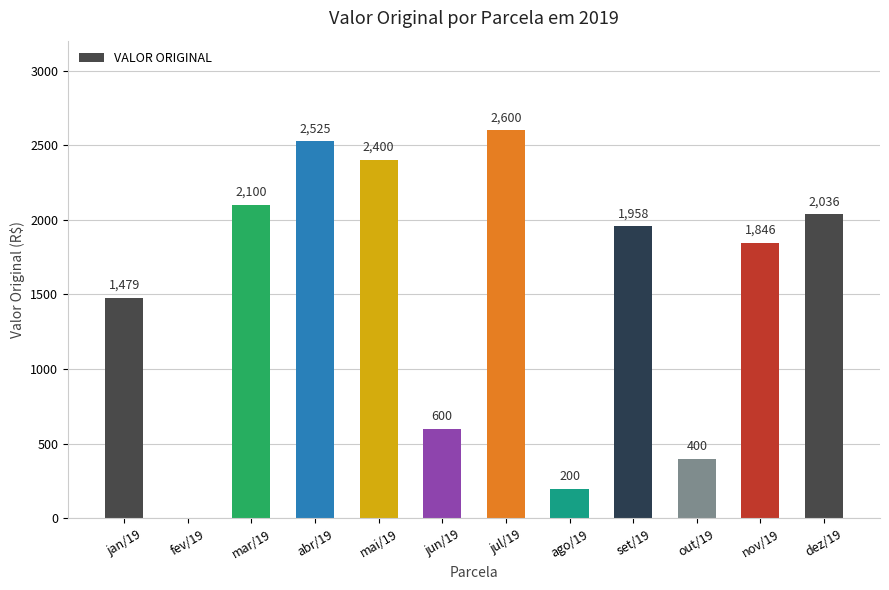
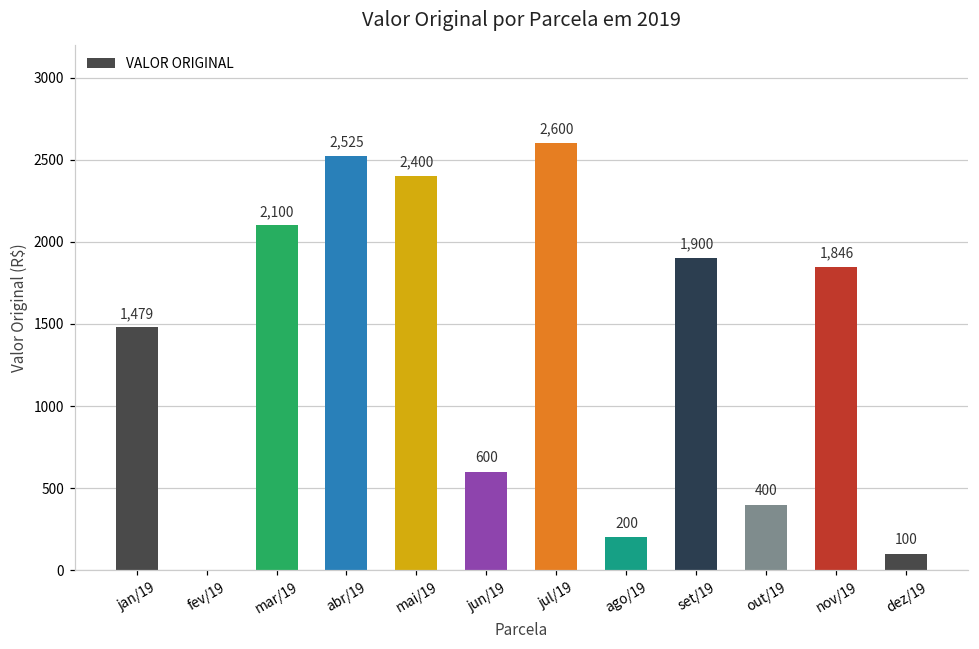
  {
    "jan/19": "1,479",
    "mar/19": "2,100",
    "abr/19": "2,525",
    "mai/19": "2,400",
    "jun/19": "600",
    "jul/19": "2,600",
    "ago/19": "200",
-   "set/19": "1,958",
+   "set/19": "1,900",
    "out/19": "400",
    "nov/19": "1,846",
-   "dez/19": "2,036"
+   "dez/19": "100"
  }
